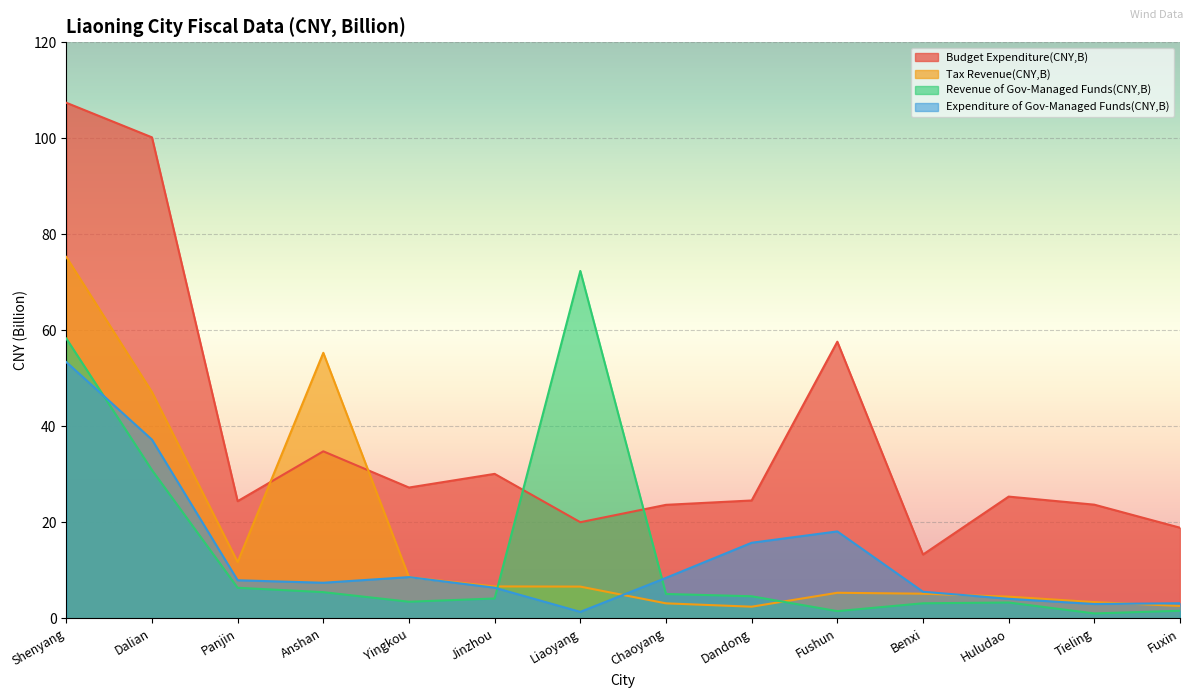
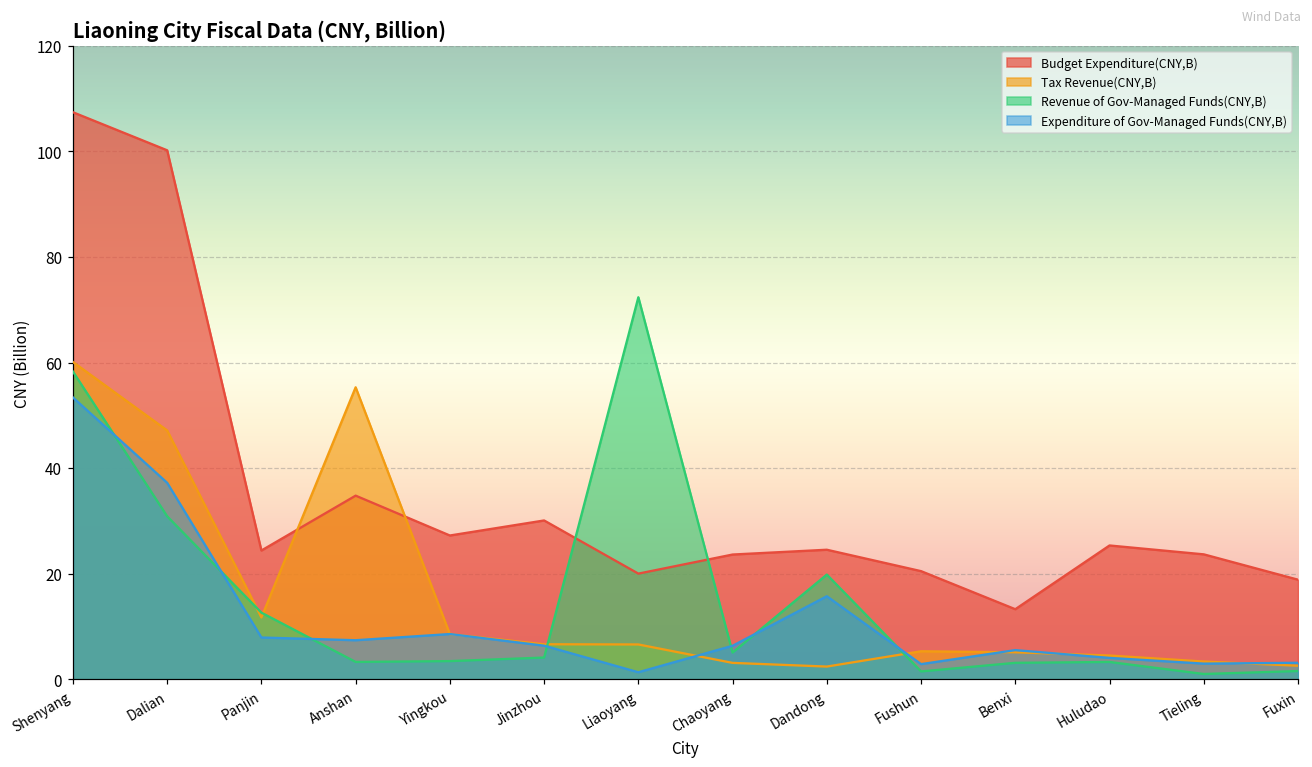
  {
    "Budget Expenditure(CNY,B)": {
      "Shenyang": 107,
      "Dalian": 100,
      "Panjin": 24,
      "Anshan": 35,
      "Yingkou": 27,
      "Jinzhou": 30,
      "Liaoyang": 20,
      "Chaoyang": 24,
      "Dandong": 25,
-     "Fushun": 58,
+     "Fushun": 21,
      "Benxi": 13,
      "Huludao": 25,
      "Tieling": 24,
      "Fuxin": 19
    },
    "Tax Revenue(CNY,B)": {
-     "Shenyang": 75,
+     "Shenyang": 60,
      "Dalian": 47,
      "Panjin": 12,
      "Anshan": 55,
      "Liaoyang": 7,
      "Chaoyang": 3,
      "Dandong": 2,
      "Fushun": 5,
      "Fuxin": 3
    },
    "Revenue of Gov-Managed Funds(CNY,B)": {
      "Shenyang": 58,
      "Dalian": 31,
-     "Panjin": 6,
-     "Anshan": 5,
+     "Panjin": 13,
+     "Anshan": 3,
      "Yingkou": 3,
      "Jinzhou": 4,
      "Liaoyang": 72,
      "Chaoyang": 5,
-     "Dandong": 5,
+     "Dandong": 20,
      "Fushun": 2,
      "Benxi": 3,
      "Huludao": 3,
      "Tieling": 1,
      "Fuxin": 2
    },
    "Expenditure of Gov-Managed Funds(CNY,B)": {
      "Shenyang": 53,
      "Dalian": 37,
      "Panjin": 8,
      "Anshan": 7,
      "Liaoyang": 1,
-     "Chaoyang": 8,
+     "Chaoyang": 6,
      "Dandong": 16,
-     "Fushun": 18,
+     "Fushun": 3,
      "Fuxin": 3
    }
  }
